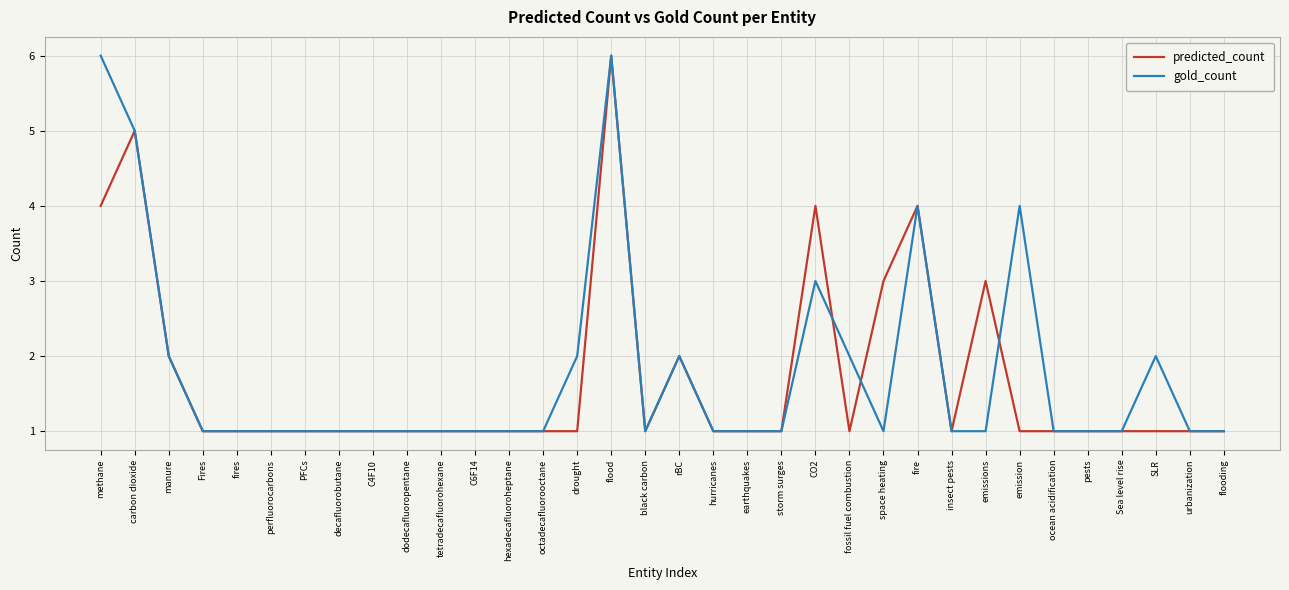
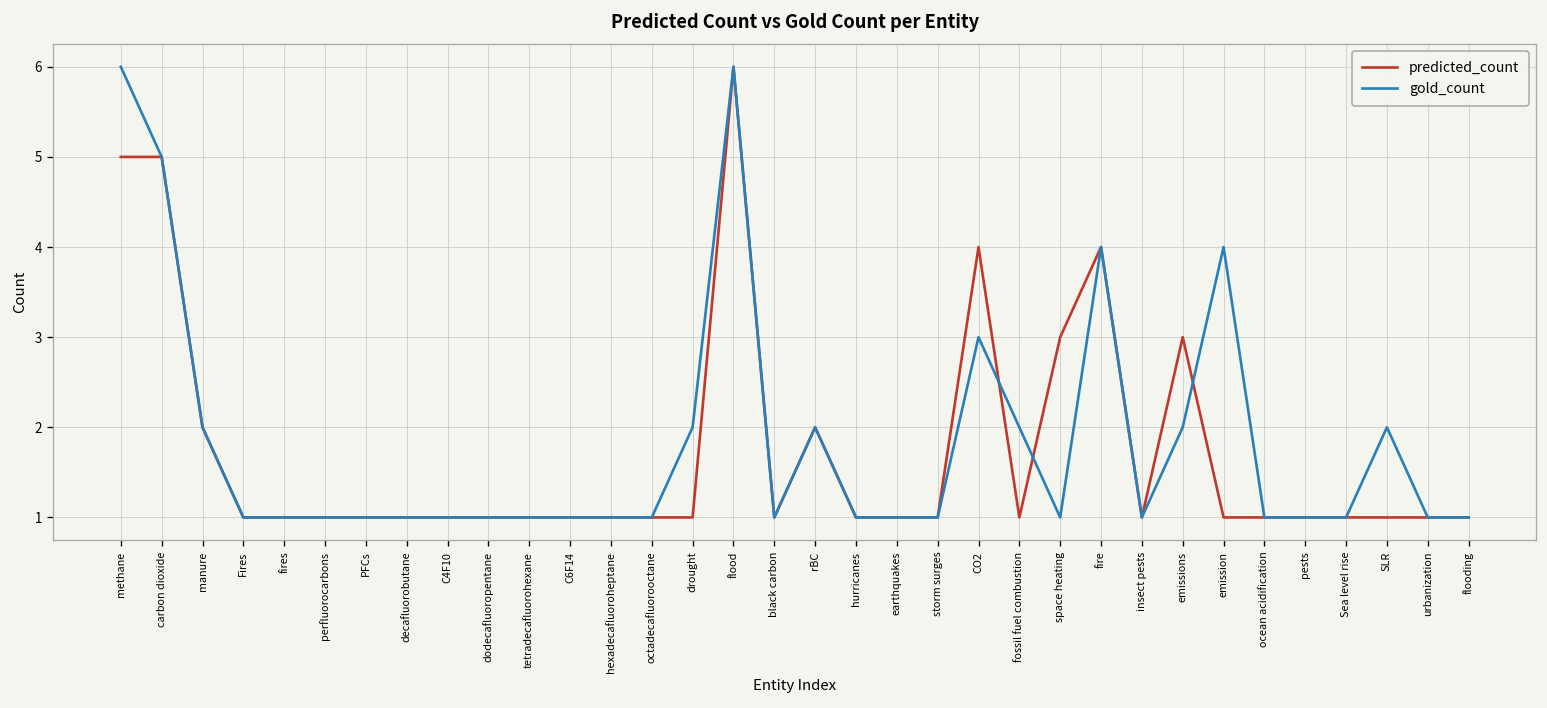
  {
    "predicted_count": {
-     "methane": 4,
+     "methane": 5,
      "drought": 1,
      "CO2": 4,
      "fossil fuel combustion": 1,
      "space heating": 3,
      "emissions": 3,
      "emission": 1,
      "SLR": 1
    },
    "gold_count": {
      "methane": 6,
      "drought": 2,
      "CO2": 3,
      "fossil fuel combustion": 2,
      "space heating": 1,
-     "emissions": 1,
+     "emissions": 2,
      "emission": 4,
      "SLR": 2
    }
  }
